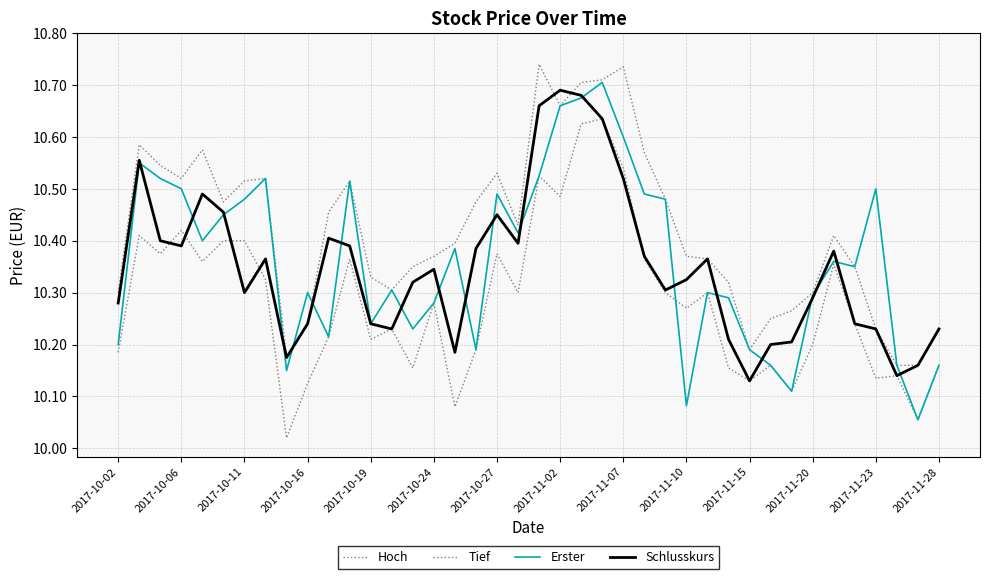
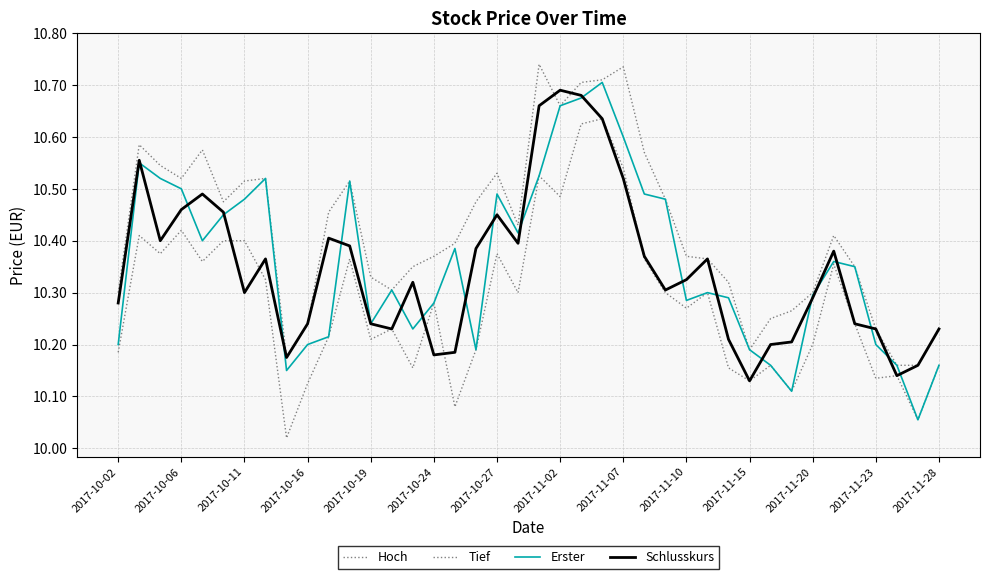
  {
    "Erster": {
      "2017-10-02": 10.20,
      "2017-10-06": 10.50,
      "2017-10-11": 10.48,
-     "2017-10-16": 10.3,
+     "2017-10-16": 10.2,
      "2017-10-27": 10.49,
      "2017-11-07": 10.60,
-     "2017-11-10": 10.08,
+     "2017-11-10": 10.29,
      "2017-11-20": 10.30,
-     "2017-11-23": 10.5
+     "2017-11-23": 10.2
    },
    "Schlusskurs": {
      "2017-10-02": 10.28,
-     "2017-10-06": 10.39,
+     "2017-10-06": 10.46,
      "2017-10-11": 10.30,
-     "2017-10-24": 10.35,
+     "2017-10-24": 10.18,
      "2017-10-27": 10.45,
      "2017-11-02": 10.69,
      "2017-11-07": 10.52,
      "2017-11-10": 10.33,
      "2017-11-20": 10.29
    }
  }
